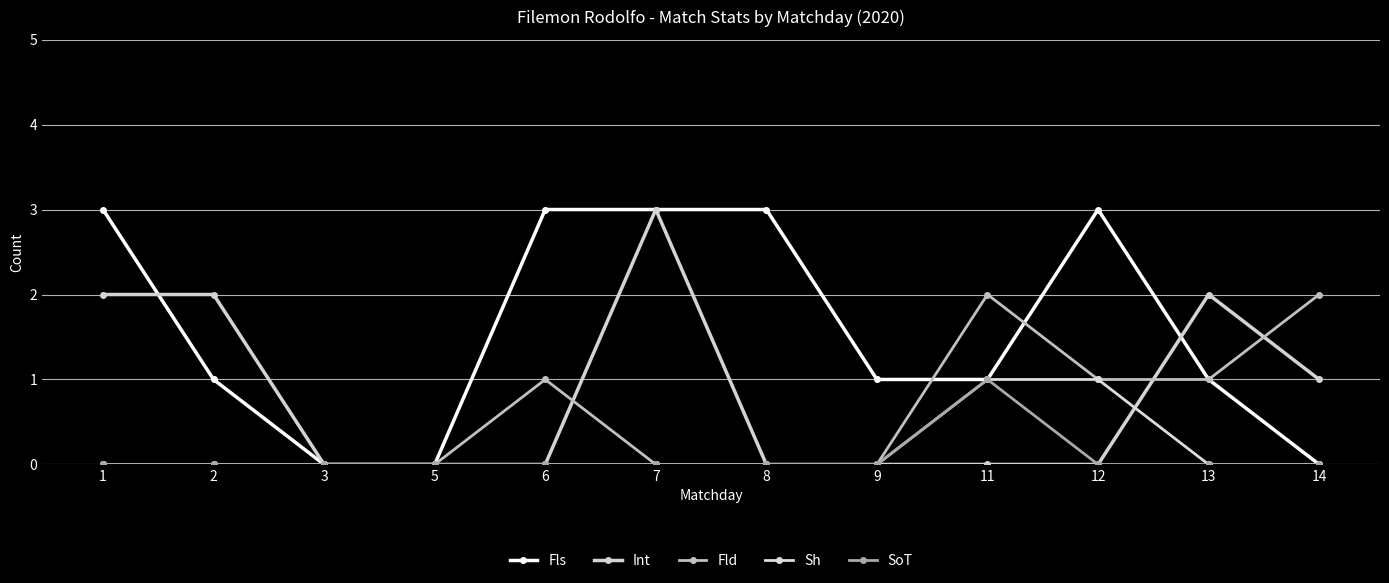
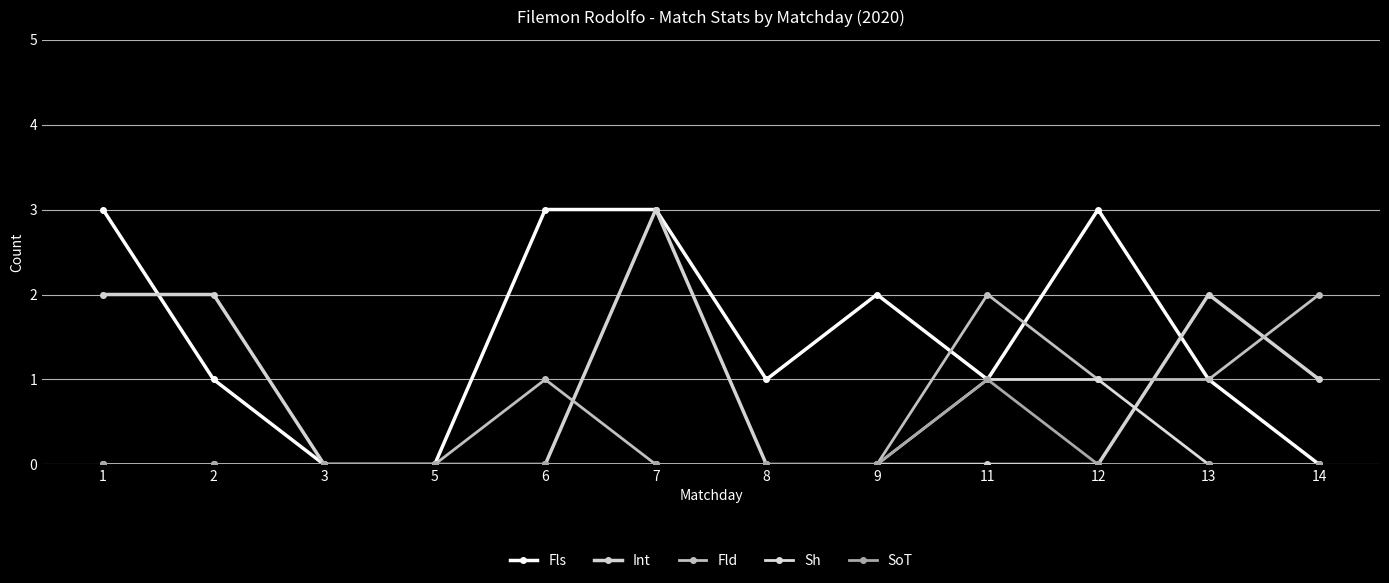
  {
    "Fls": {
      "1": 3,
      "2": 1,
      "6": 3,
-     "8": 3,
-     "9": 1,
+     "8": 1,
+     "9": 2,
      "12": 3
    }
  }
